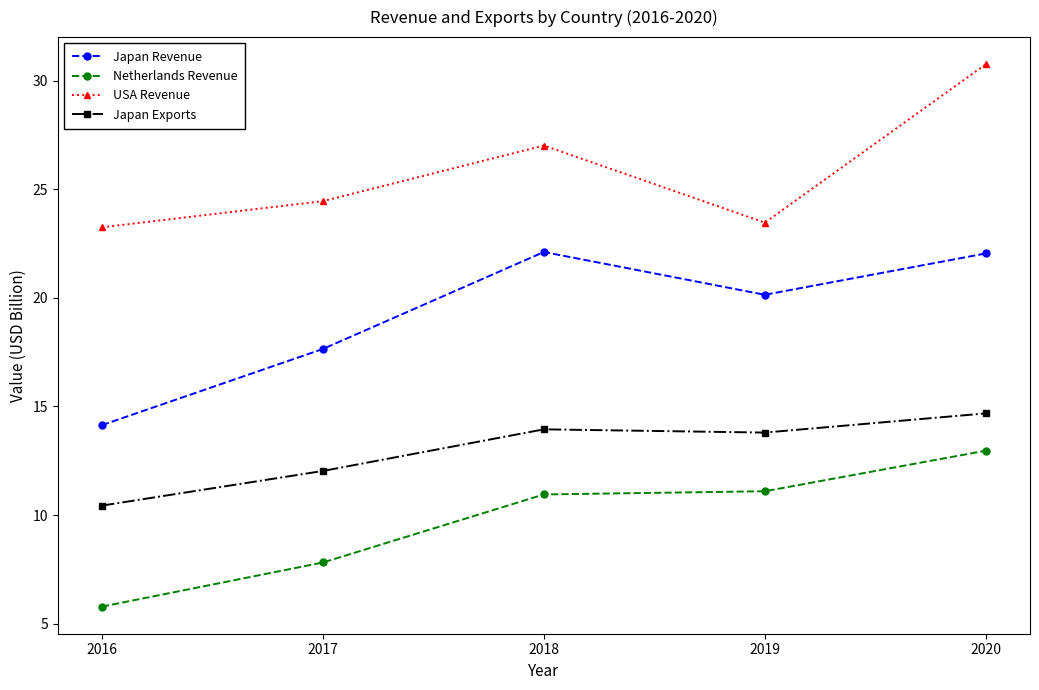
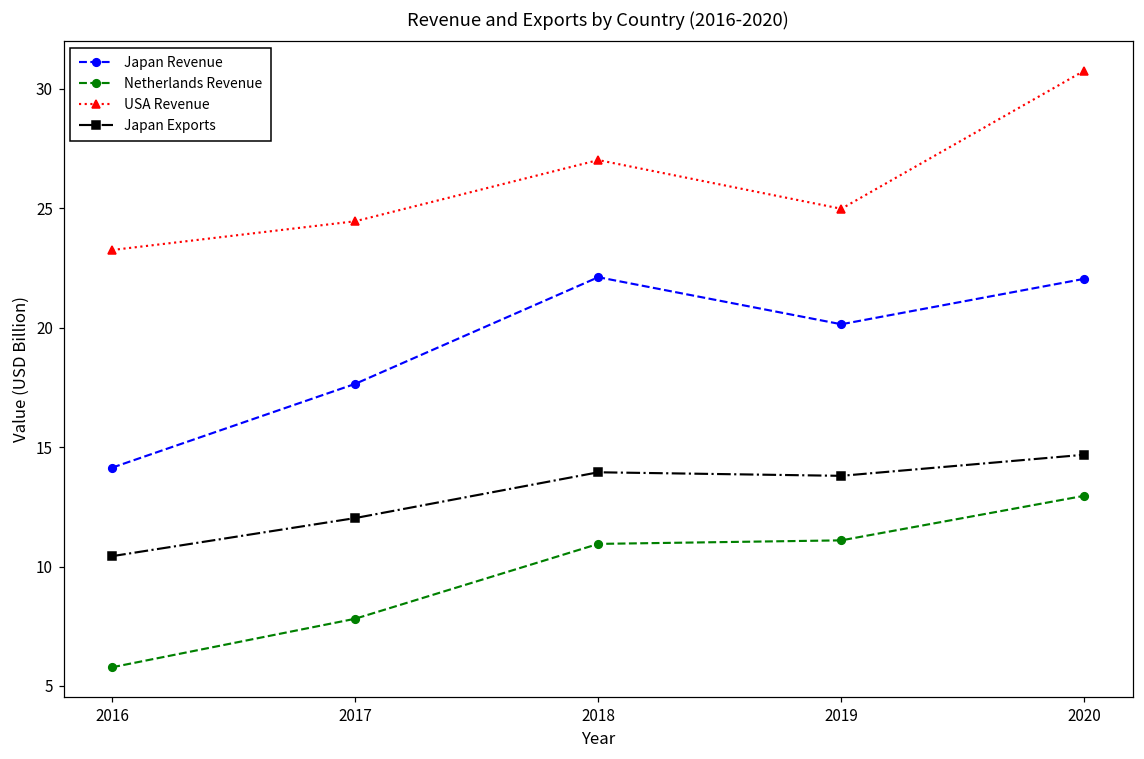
  {
    "Japan Revenue": {
      "2016": 14.1,
      "2017": 17.6,
      "2018": 22.1,
      "2019": 20.1,
      "2020": 22.0
    },
    "Netherlands Revenue": {
      "2016": 5.8,
      "2017": 7.8,
      "2018": 10.9,
      "2019": 11.1,
      "2020": 13.0
    },
    "USA Revenue": {
      "2016": 23.2,
      "2017": 24.5,
      "2018": 27.0,
-     "2019": 23.5,
+     "2019": 25.0,
      "2020": 30.8
    },
    "Japan Exports": {
      "2016": 10.4,
      "2017": 12.0,
      "2018": 13.9,
      "2019": 13.8,
      "2020": 14.7
    }
  }
